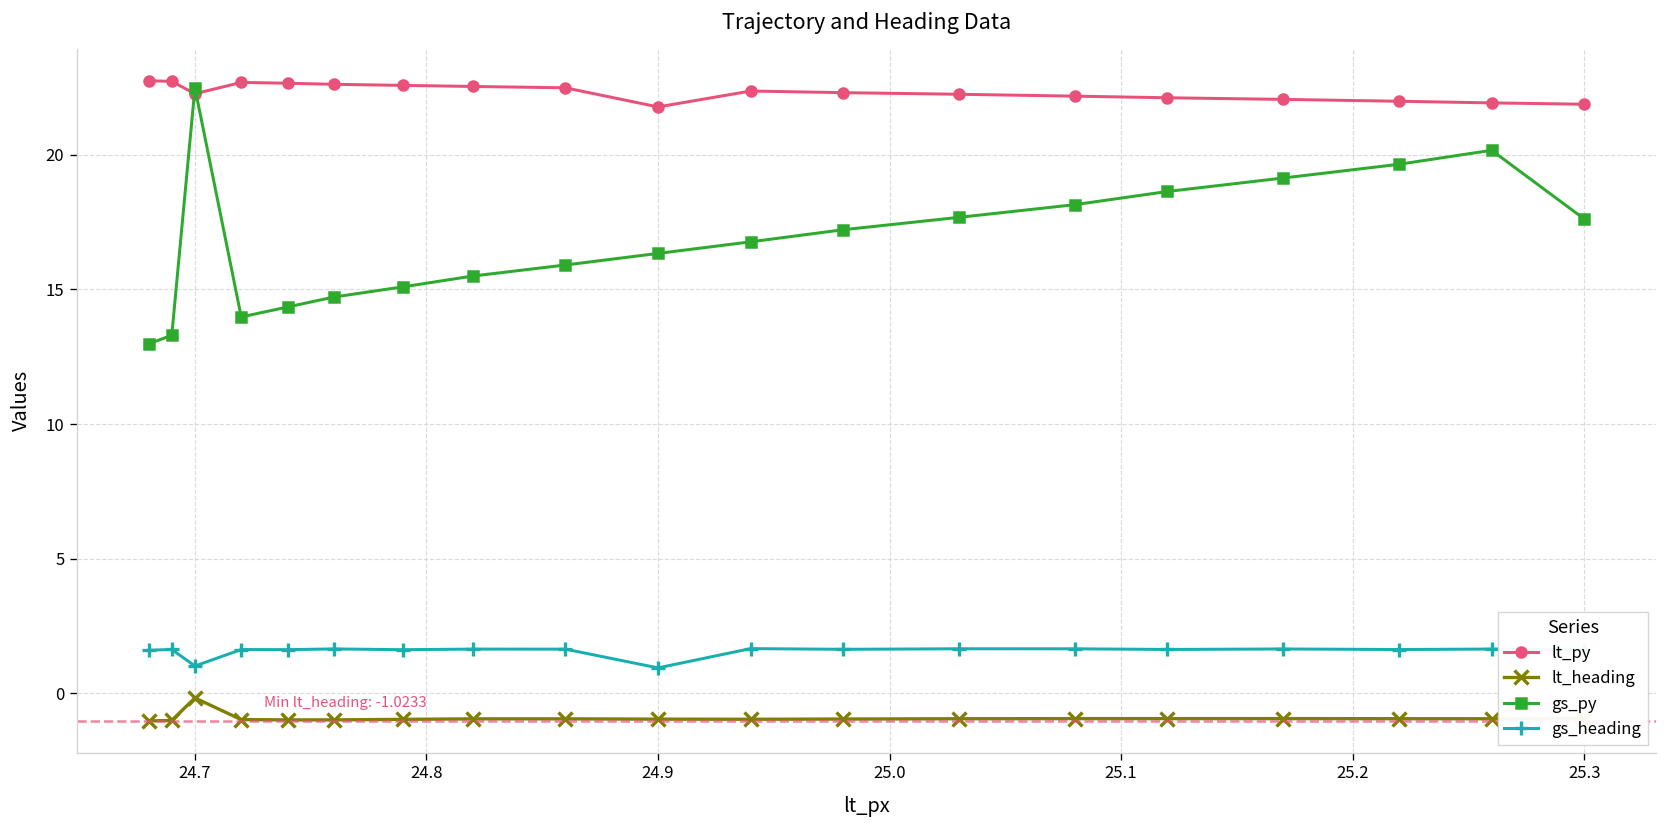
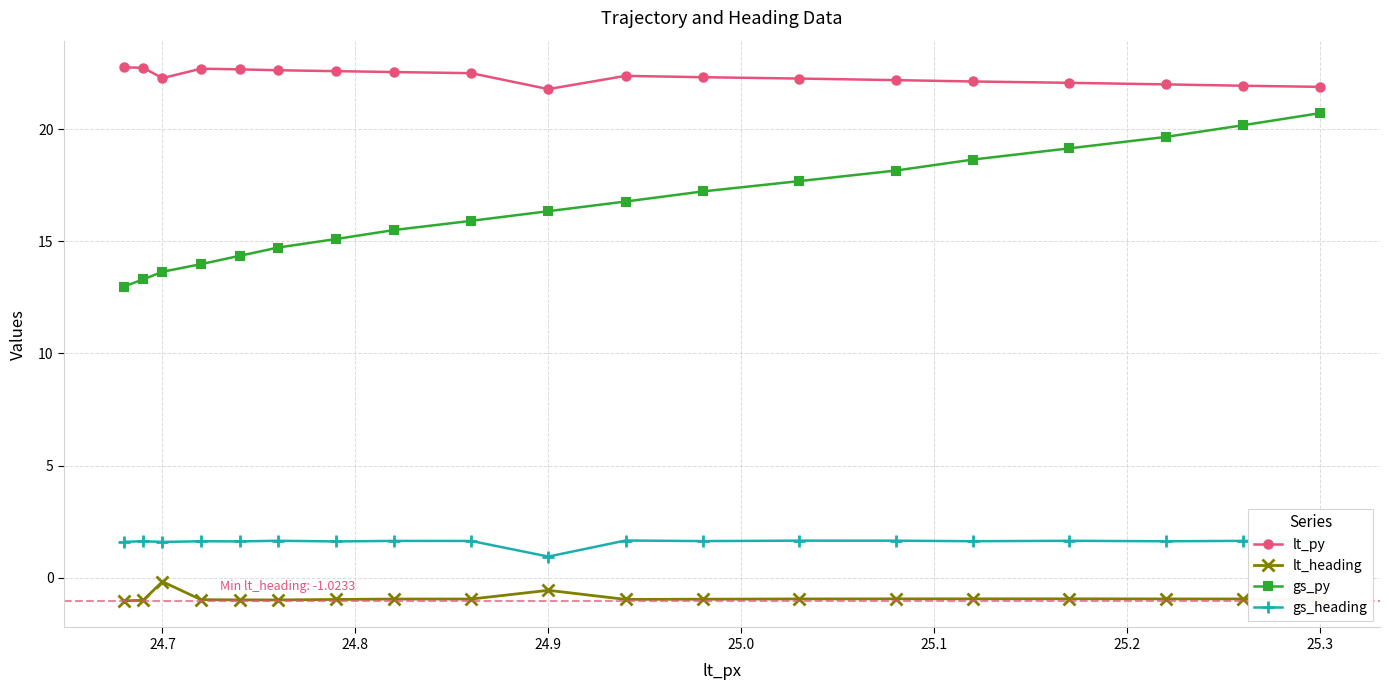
  {
    "lt_py": {
      "24.7": 22.3,
      "24.9": 21.8,
      "25.3": 21.9
    },
    "lt_heading": {
      "24.7": -0.2,
-     "24.9": -1.0
+     "24.9": -0.6
    },
    "gs_py": {
-     "24.7": 22.5,
+     "24.7": 13.6,
      "24.9": 16.3,
-     "25.3": 17.6
+     "25.3": 20.7
    },
    "gs_heading": {
-     "24.7": 1.0,
+     "24.7": 1.6,
      "24.9": 0.9
    }
  }
